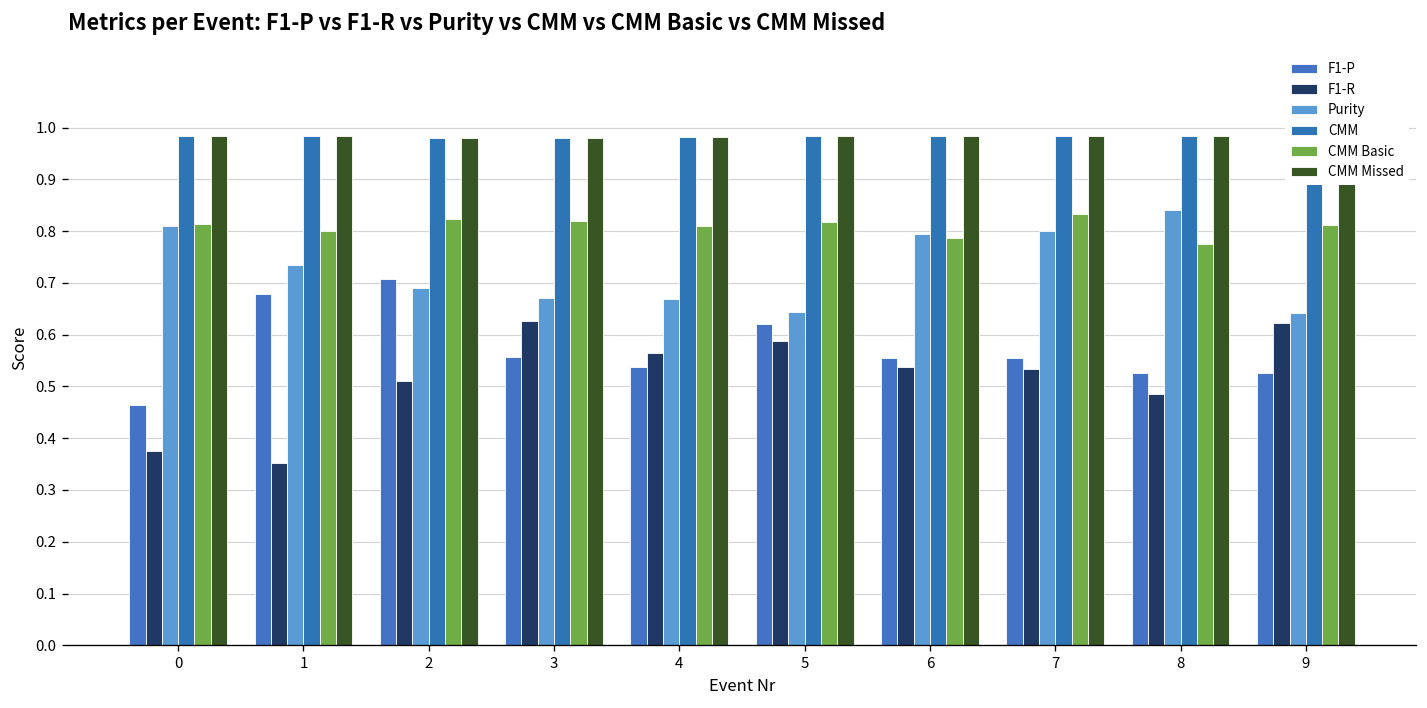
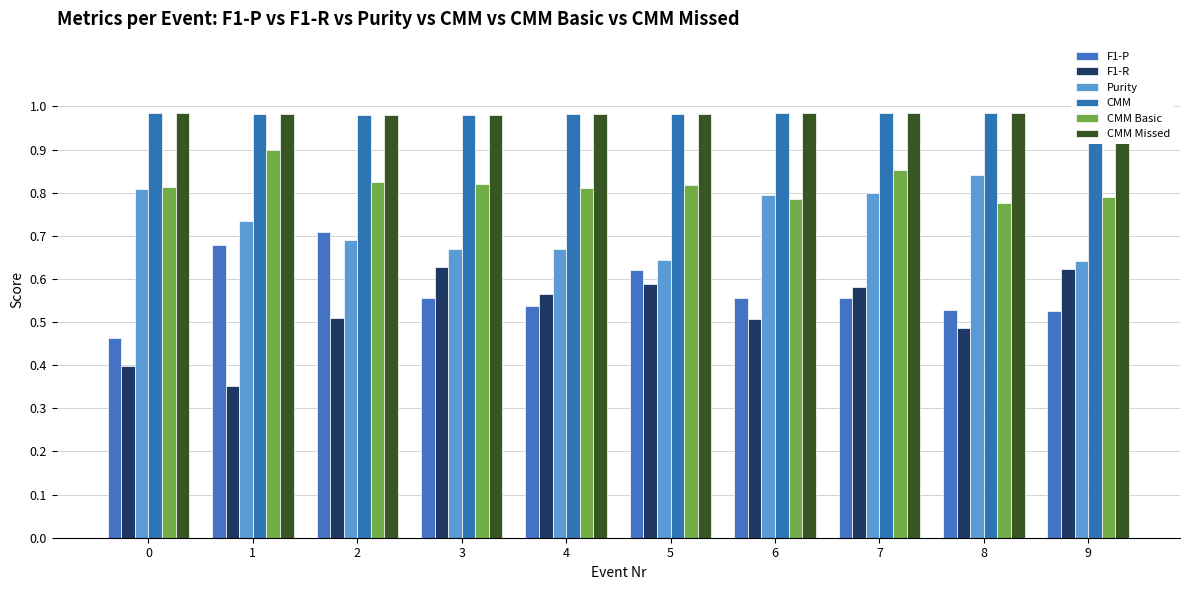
  {
    "F1-R": {
-     "0": 0.37,
+     "0": 0.40,
      "1": 0.35,
      "2": 0.51,
      "3": 0.63,
      "4": 0.57,
      "5": 0.59,
-     "6": 0.54,
-     "7": 0.53,
+     "6": 0.51,
+     "7": 0.58,
      "8": 0.49,
      "9": 0.62
    },
    "CMM Basic": {
      "0": 0.81,
-     "1": 0.8,
+     "1": 0.9,
      "2": 0.82,
      "3": 0.82,
      "4": 0.81,
      "5": 0.82,
      "6": 0.79,
-     "7": 0.83,
+     "7": 0.85,
      "8": 0.78,
-     "9": 0.81
+     "9": 0.79
    },
    "CMM Missed": {
      "0": 0.98,
      "1": 0.98,
      "2": 0.98,
      "3": 0.98,
      "4": 0.98,
      "5": 0.98,
      "6": 0.98,
      "7": 0.98,
      "8": 0.98
    }
  }
